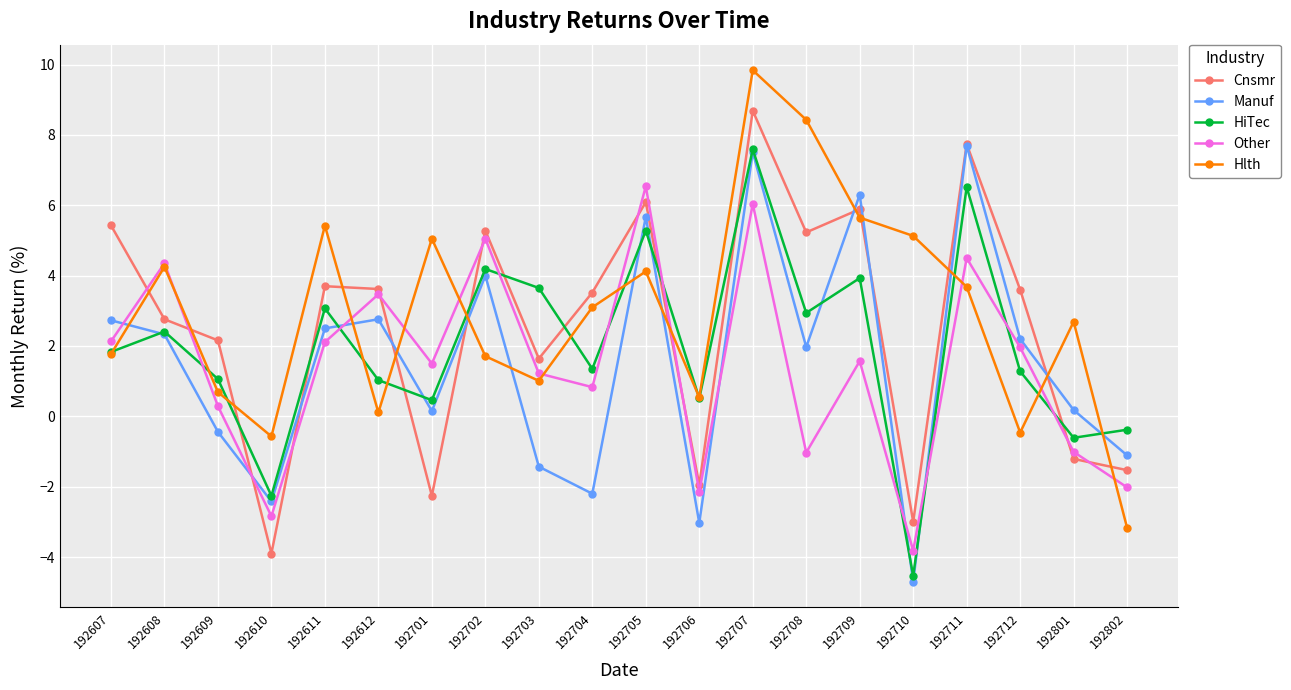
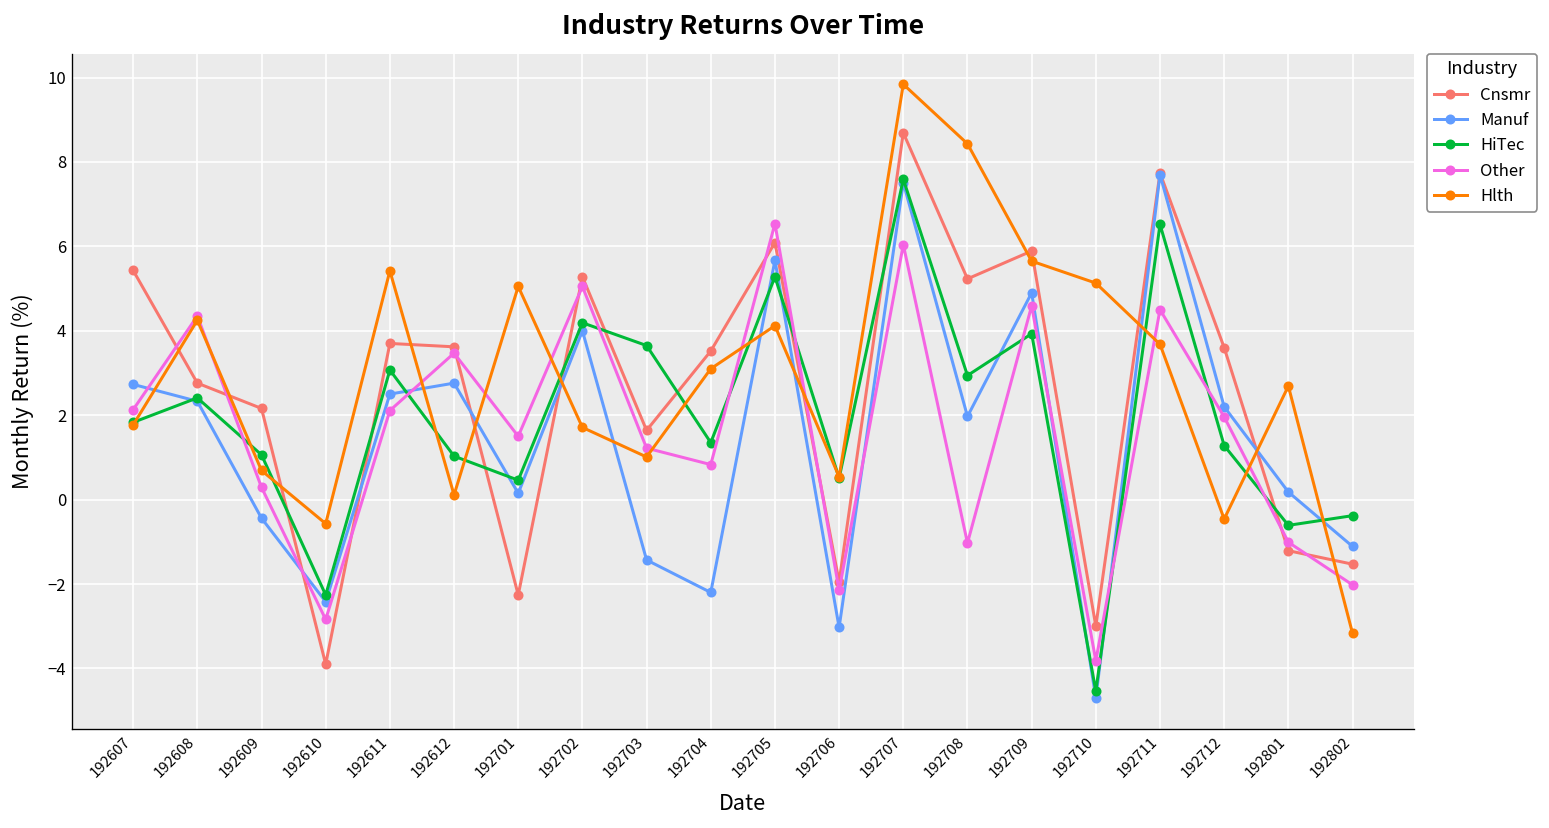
  {
    "Cnsmr": {
      "192607": 5.4,
      "192608": 2.8,
      "192609": 2.2,
      "192610": -3.9,
      "192611": 3.7,
      "192612": 3.6,
      "192701": -2.3,
      "192702": 5.3,
      "192703": 1.6,
      "192704": 3.5,
      "192705": 6.1,
      "192706": -2.0,
      "192707": 8.7,
      "192708": 5.2,
      "192709": 5.9,
      "192710": -3.0,
      "192712": 3.6,
      "192801": -1.2,
      "192802": -1.5
    },
    "Manuf": {
      "192607": 2.7,
      "192608": 2.3,
      "192609": -0.4,
      "192610": -2.4,
      "192611": 2.5,
      "192612": 2.8,
      "192701": 0.2,
      "192702": 4.0,
      "192703": -1.4,
      "192704": -2.2,
      "192705": 5.7,
      "192706": -3.0,
      "192707": 7.5,
      "192708": 2.0,
-     "192709": 6.3,
+     "192709": 4.9,
      "192710": -4.7,
      "192712": 2.2,
      "192801": 0.2,
      "192802": -1.1
    },
    "HiTec": {
      "192608": 2.4,
      "192609": 1.1,
      "192610": -2.3,
      "192611": 3.1,
      "192612": 1.0,
      "192701": 0.5,
      "192702": 4.2,
      "192703": 3.7,
      "192704": 1.4,
      "192705": 5.3,
      "192707": 7.6,
      "192708": 2.9,
      "192709": 3.9,
      "192710": -4.5,
      "192711": 6.5,
      "192712": 1.3,
      "192801": -0.6,
      "192802": -0.4
    },
    "Other": {
      "192607": 2.1,
      "192608": 4.4,
      "192609": 0.3,
      "192610": -2.8,
      "192611": 2.1,
      "192612": 3.5,
      "192701": 1.5,
      "192702": 5.1,
      "192703": 1.2,
      "192704": 0.8,
      "192705": 6.5,
      "192706": -2.2,
      "192707": 6.0,
      "192708": -1.0,
-     "192709": 1.6,
+     "192709": 4.6,
      "192710": -3.8,
      "192711": 4.5,
      "192712": 2.0,
      "192801": -1.0,
      "192802": -2.0
    },
    "Hlth": {
      "192608": 4.3,
      "192609": 0.7,
      "192610": -0.6,
      "192611": 5.4,
      "192612": 0.1,
      "192701": 5.1,
      "192702": 1.7,
      "192703": 1.0,
      "192704": 3.1,
      "192705": 4.1,
      "192707": 9.8,
      "192708": 8.4,
      "192709": 5.7,
      "192710": 5.1,
      "192711": 3.7,
      "192712": -0.5,
      "192801": 2.7,
      "192802": -3.2
    }
  }
